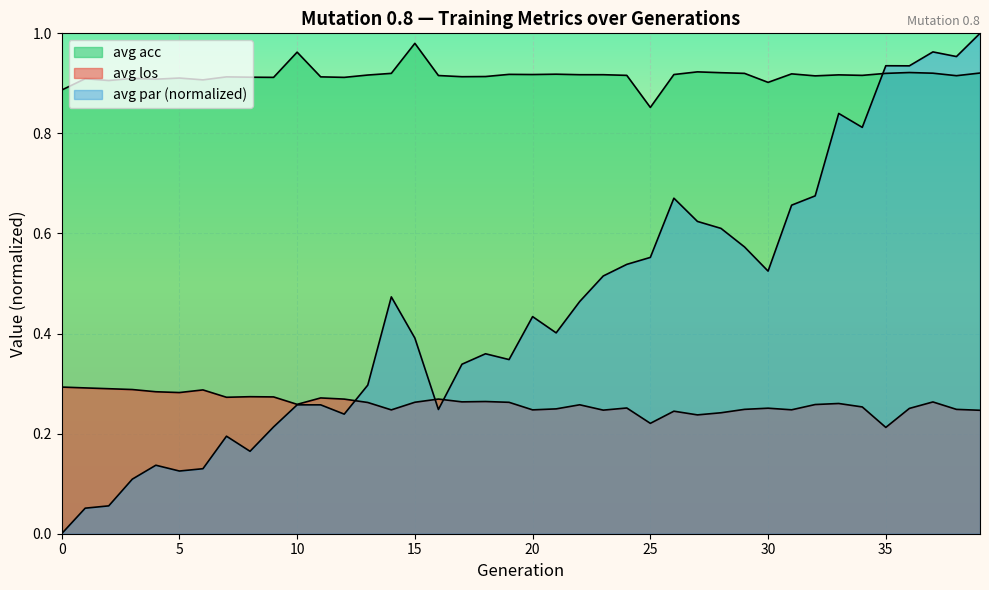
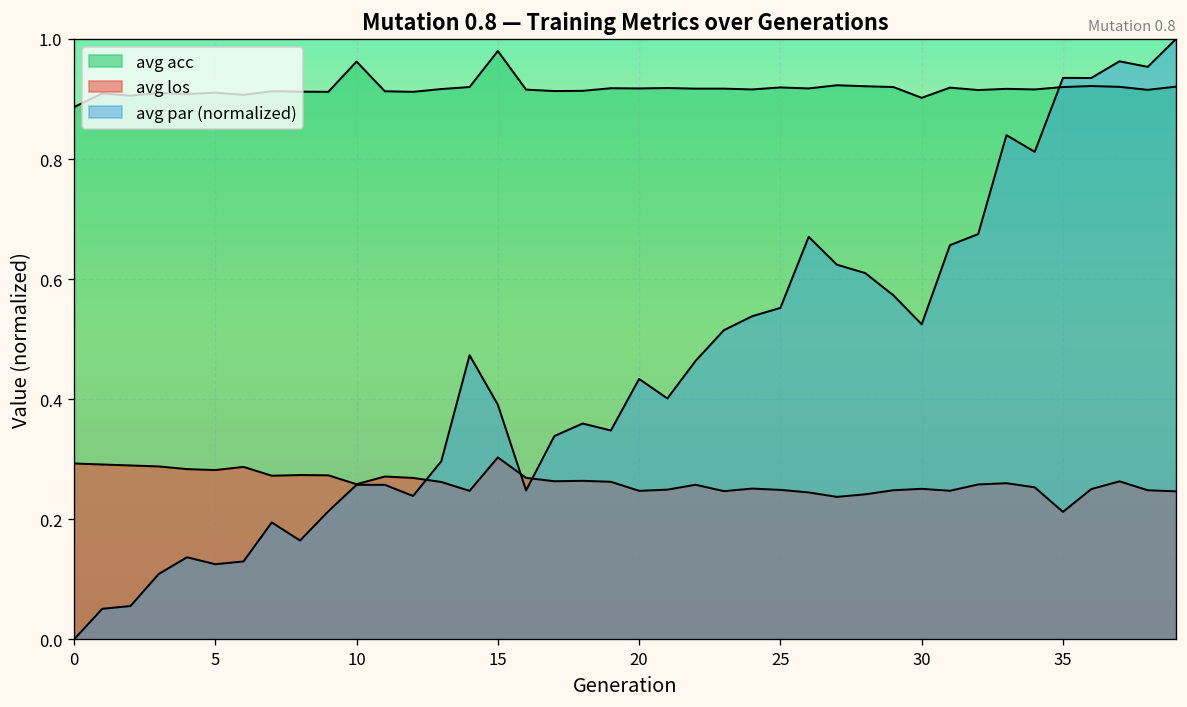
  {
    "avg acc": {
      "0": 0.89,
      "10": 0.96,
      "15": 0.98,
      "20": 0.92,
-     "25": 0.85,
+     "25": 0.92,
      "30": 0.90,
      "35": 0.92
    },
    "avg los": {
      "0": 0.29,
      "5": 0.28,
-     "15": 0.26,
+     "15": 0.30,
      "20": 0.25,
-     "25": 0.22,
+     "25": 0.25,
      "30": 0.25,
      "35": 0.21
    },
    "avg par (normalized)": {
      "0": 0.00,
      "5": 0.13,
      "15": 0.39,
      "20": 0.43,
      "25": 0.55,
      "30": 0.52,
      "35": 0.94
    }
  }
